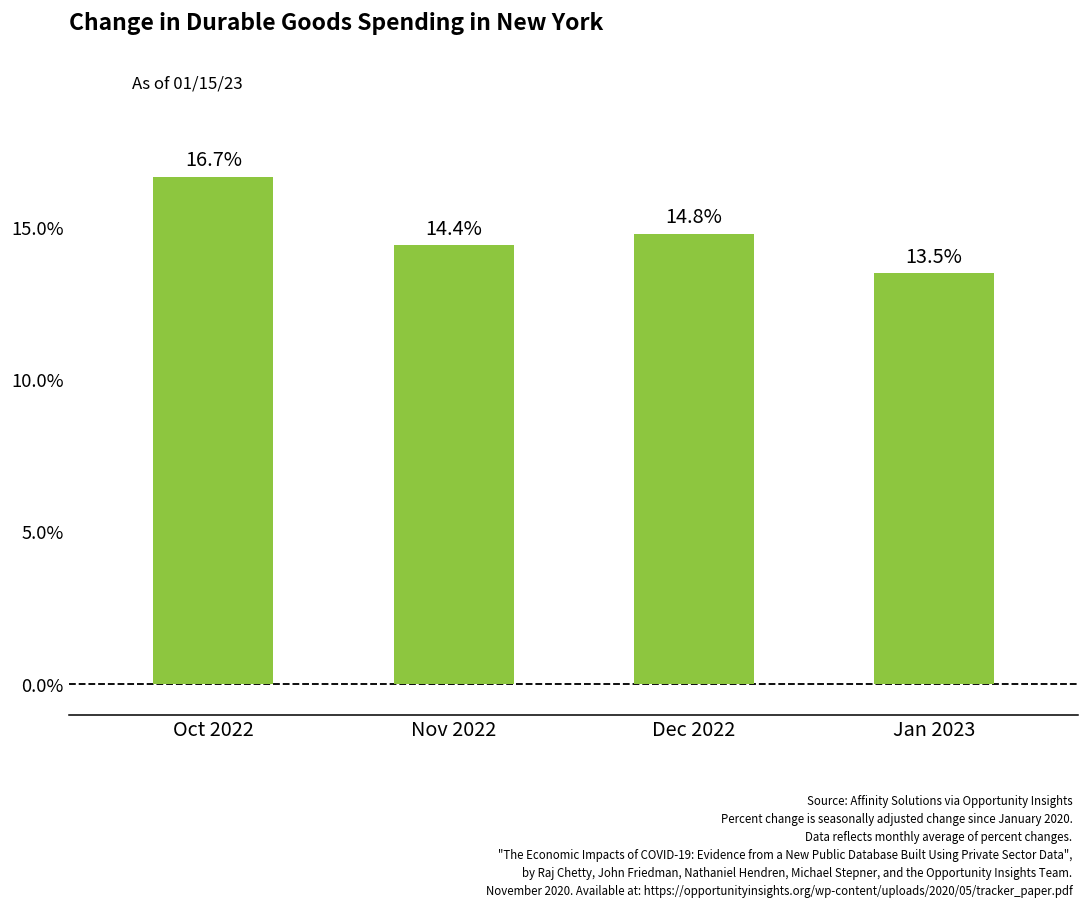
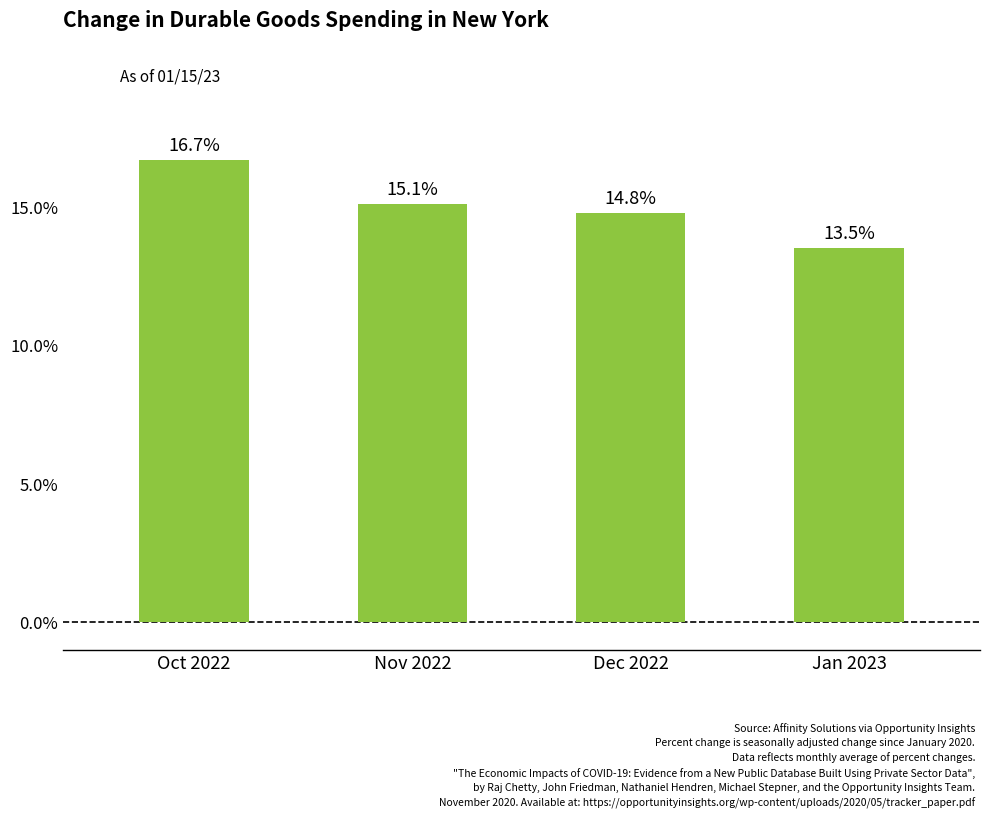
  {
    "Oct 2022": "16.7%",
-   "Nov 2022": "14.4%",
+   "Nov 2022": "15.1%",
    "Dec 2022": "14.8%",
    "Jan 2023": "13.5%"
  }
